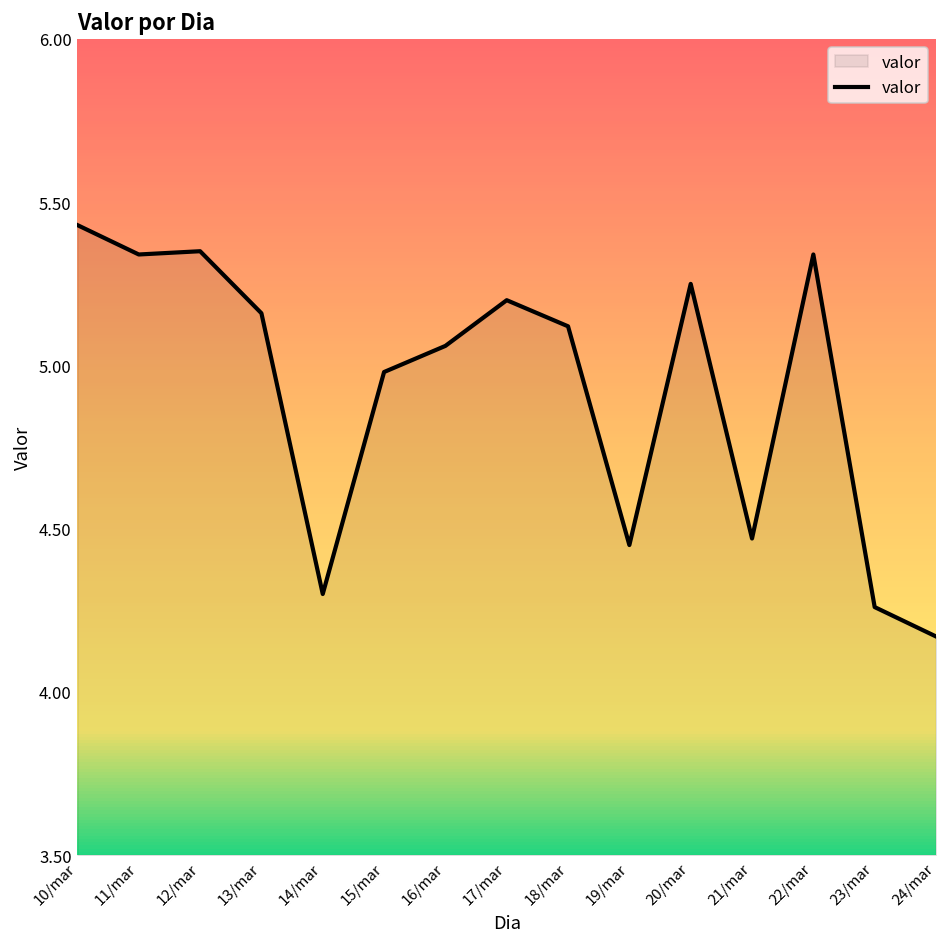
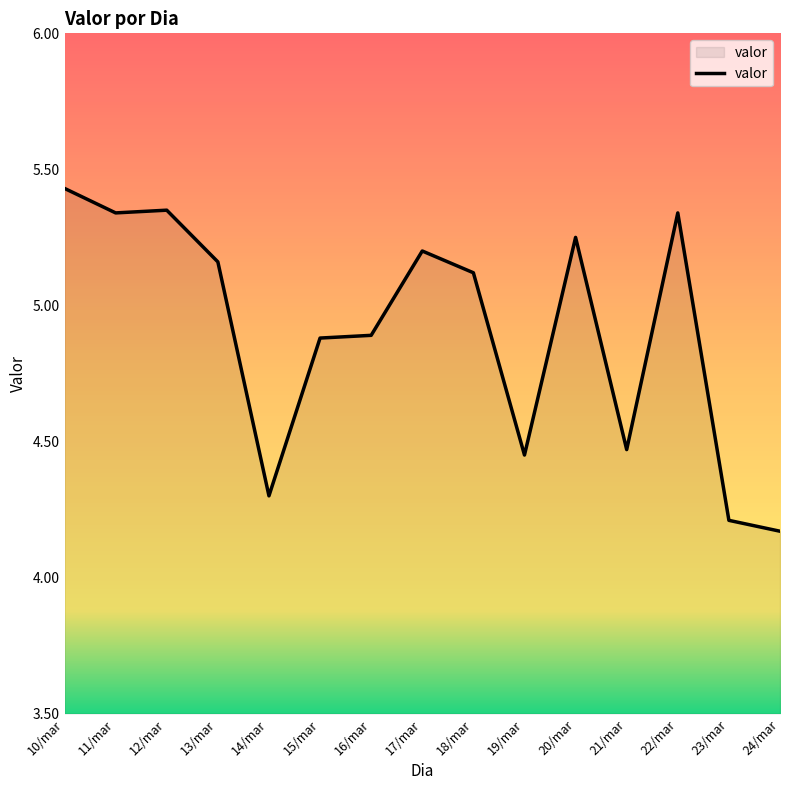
  {
    "10/mar": 5.43,
    "11/mar": 5.34,
    "12/mar": 5.35,
    "13/mar": 5.16,
    "14/mar": 4.30,
-   "15/mar": 4.98,
-   "16/mar": 5.06,
+   "15/mar": 4.88,
+   "16/mar": 4.89,
    "17/mar": 5.20,
    "18/mar": 5.12,
    "19/mar": 4.45,
    "20/mar": 5.25,
    "21/mar": 4.47,
    "22/mar": 5.34,
-   "23/mar": 4.26,
+   "23/mar": 4.21,
    "24/mar": 4.17
  }
